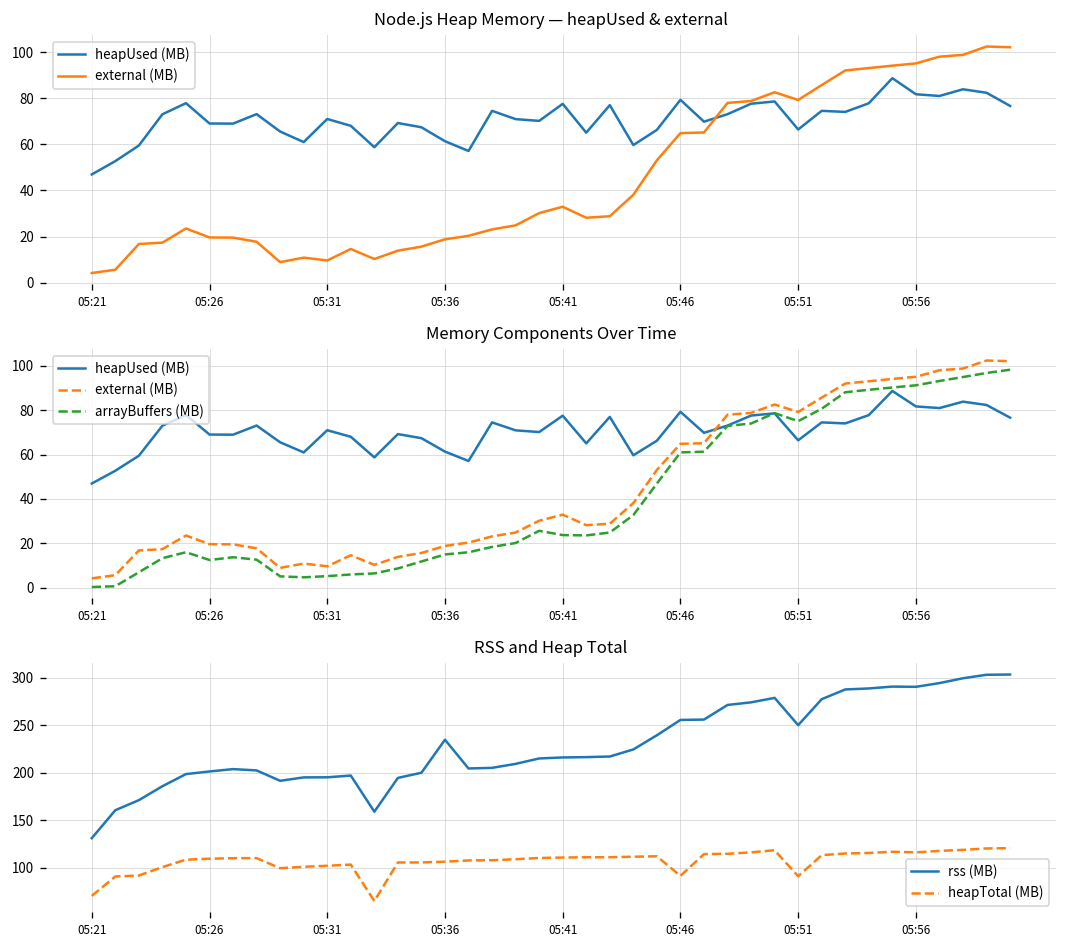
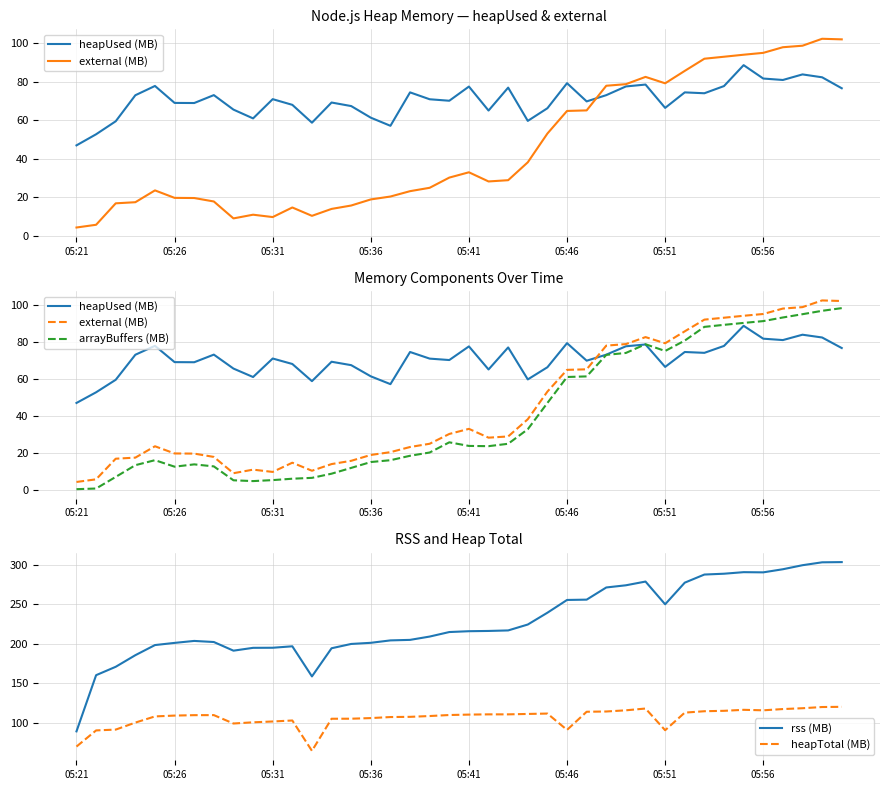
  {
    "Node.js Heap Memory — heapUsed & external": {
      "heapUsed (MB)": {
        "05:21": 47,
        "05:26": 69,
        "05:31": 71,
        "05:36": 61,
        "05:41": 78,
        "05:46": 79,
        "05:51": 66,
        "05:56": 82
      },
      "external (MB)": {
        "05:21": 4,
        "05:26": 20,
        "05:31": 10,
        "05:36": 19,
        "05:41": 33,
        "05:46": 65,
        "05:51": 79,
        "05:56": 95
      }
    },
    "Memory Components Over Time": {
      "heapUsed (MB)": {
        "05:21": 47,
        "05:26": 69,
        "05:31": 71,
        "05:36": 61,
        "05:41": 78,
        "05:46": 79,
        "05:51": 66,
        "05:56": 82
      },
      "external (MB)": {
        "05:21": 4,
        "05:26": 20,
        "05:31": 10,
        "05:36": 19,
        "05:41": 33,
        "05:46": 65,
        "05:51": 79,
        "05:56": 95
      },
      "arrayBuffers (MB)": {
        "05:21": 0,
        "05:26": 12,
        "05:31": 5,
        "05:36": 15,
        "05:41": 24,
        "05:46": 61,
        "05:51": 75,
        "05:56": 91
      }
    },
    "RSS and Heap Total": {
      "rss (MB)": {
-       "05:21": 130,
+       "05:21": 90,
        "05:26": 200,
        "05:31": 200,
-       "05:36": 230,
+       "05:36": 200,
        "05:41": 220,
        "05:46": 260,
        "05:51": 250,
        "05:56": 290
      },
      "heapTotal (MB)": {
        "05:21": 70,
        "05:26": 110,
        "05:31": 100,
        "05:36": 110,
        "05:41": 110,
        "05:46": 90,
        "05:51": 90,
        "05:56": 120
      }
    }
  }
